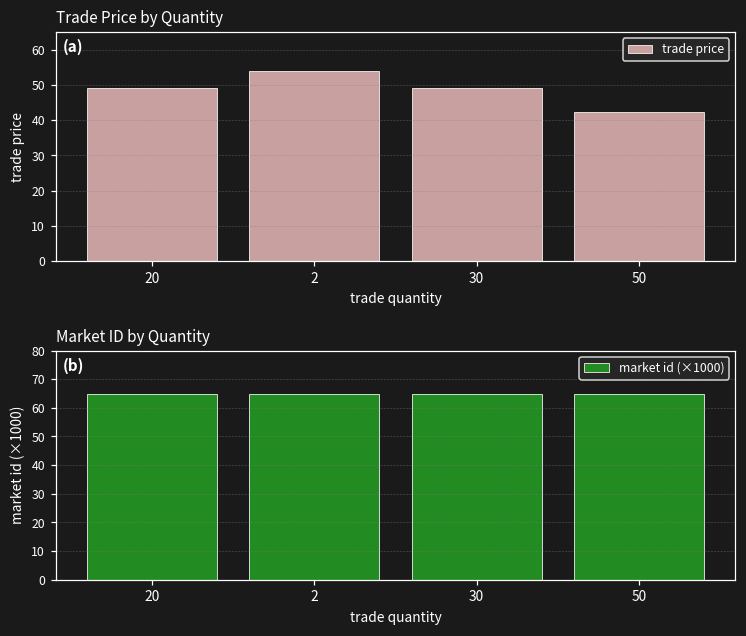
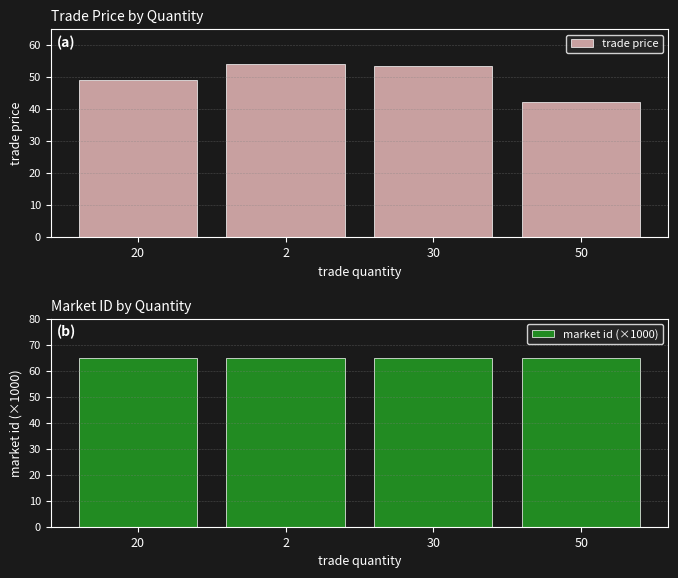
  {
    "Trade Price by Quantity": {
      "20": 49,
      "2": 54,
-     "30": 49,
+     "30": 53,
      "50": 42
    },
    "Market ID by Quantity": {
      "20": 65,
      "2": 65,
      "30": 65,
      "50": 65
    }
  }
